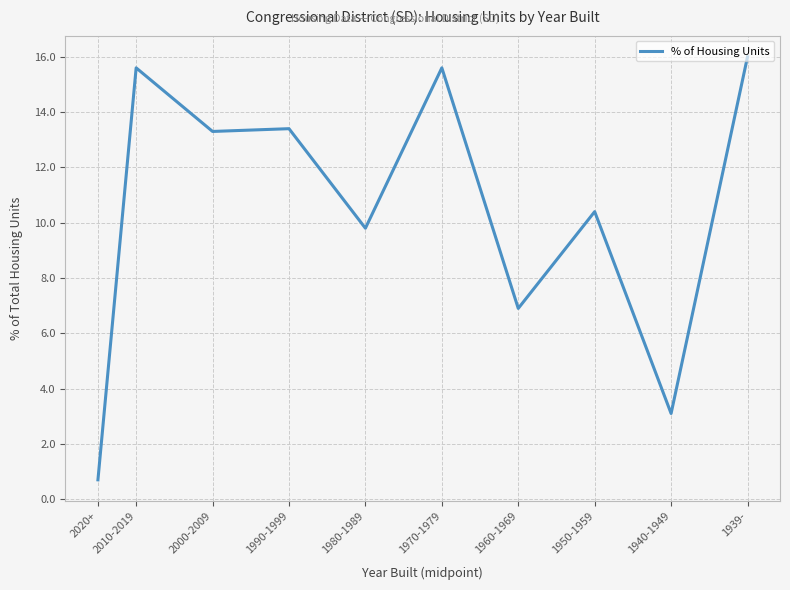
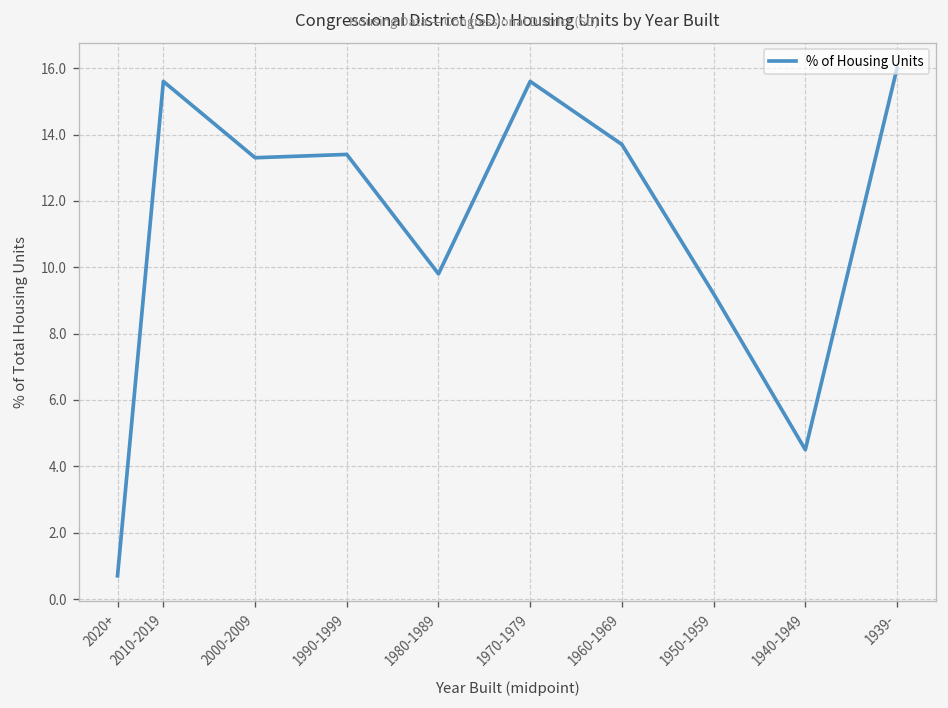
  {
    "2020+": 0.7,
    "2010-2019": 15.6,
    "2000-2009": 13.3,
    "1990-1999": 13.4,
    "1980-1989": 9.8,
    "1970-1979": 15.6,
-   "1960-1969": 6.9,
-   "1950-1959": 10.4,
-   "1940-1949": 3.1
+   "1960-1969": 13.7,
+   "1950-1959": 9.2,
+   "1940-1949": 4.5
  }
